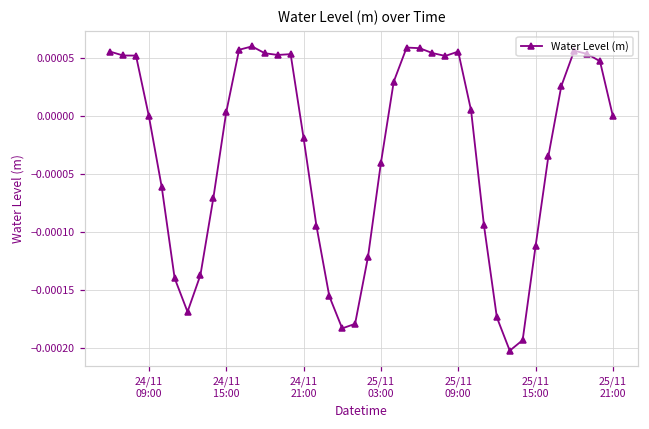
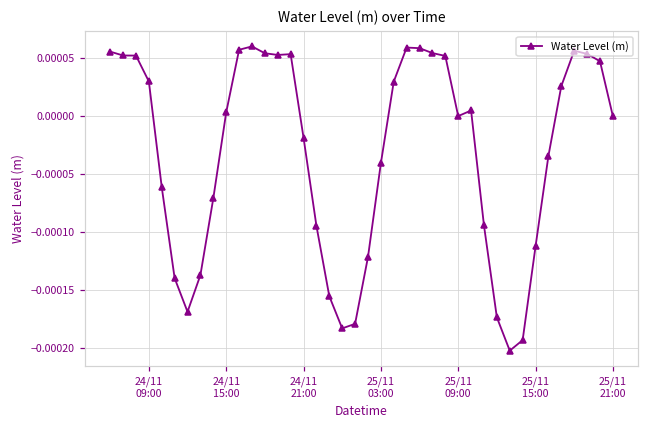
  {
-   "24/11 09:00": 0.00000,
+   "24/11 09:00": 0.00003,
    "24/11 15:00": 0.000003,
    "24/11 21:00": -0.00002,
    "25/11 03:00": -0.00004,
-   "25/11 09:00": 0.0001,
+   "25/11 09:00": 0.0000,
    "25/11 15:00": -0.000113,
    "25/11 21:00": 0.00000
  }
